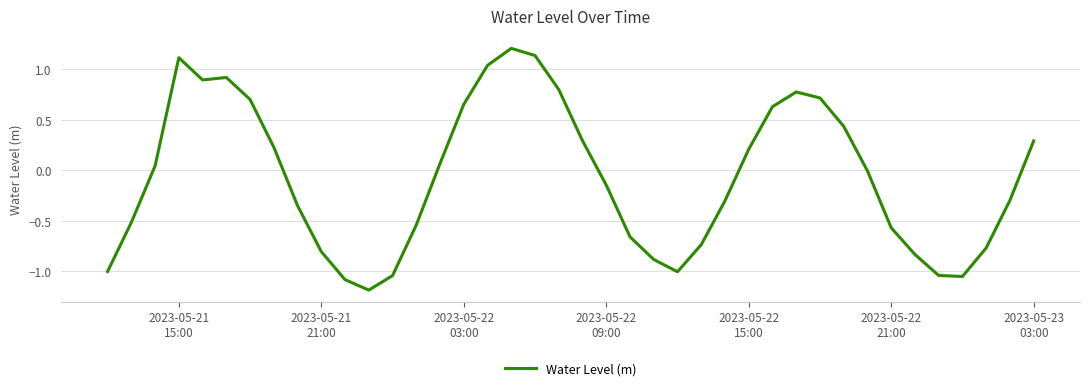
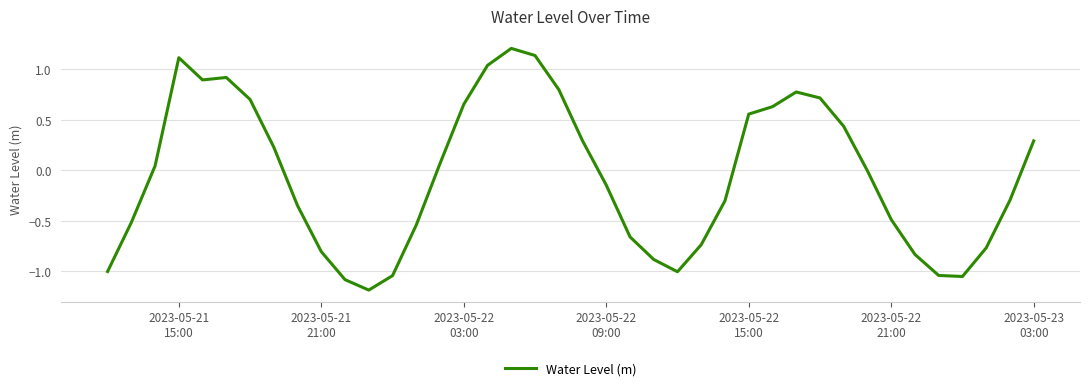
  {
    "2023-05-21 15:00": 1.12,
    "2023-05-21 21:00": -0.80,
    "2023-05-22 03:00": 0.65,
    "2023-05-22 09:00": -0.15,
-   "2023-05-22 15:00": 0.21,
-   "2023-05-22 21:00": -0.57,
+   "2023-05-22 15:00": 0.56,
+   "2023-05-22 21:00": -0.49,
    "2023-05-23 03:00": 0.29
  }
